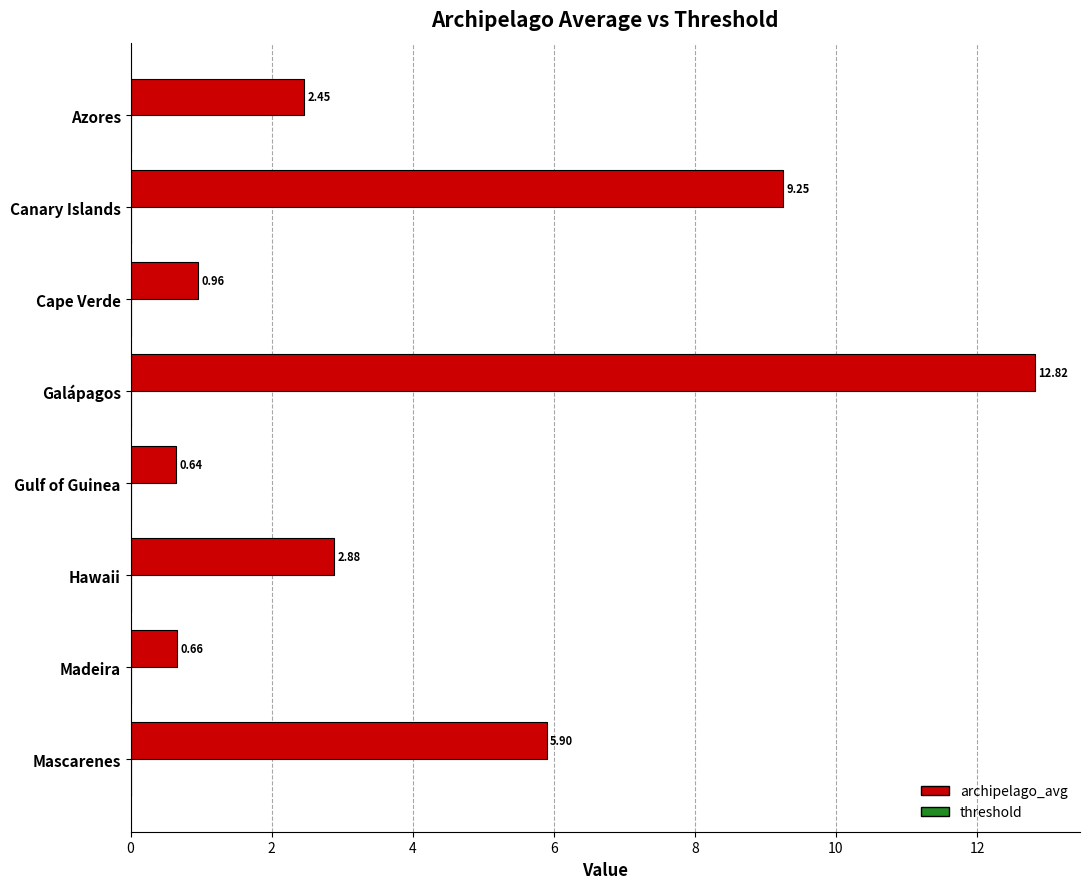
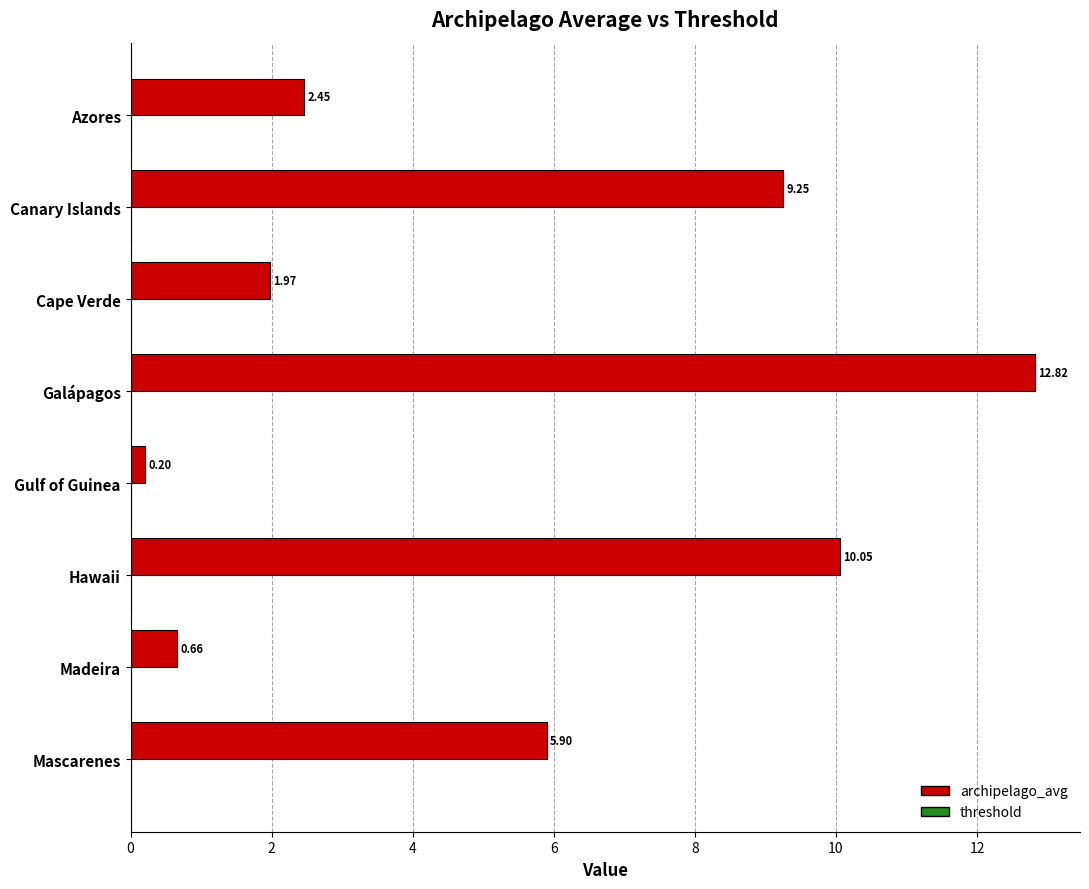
  {
    "archipelago_avg": {
      "Azores": 2.45,
      "Canary Islands": 9.25,
-     "Cape Verde": 0.96,
+     "Cape Verde": 1.97,
      "Galápagos": 12.82,
-     "Gulf of Guinea": 0.64,
-     "Hawaii": 2.88,
+     "Gulf of Guinea": 0.20,
+     "Hawaii": 10.05,
      "Madeira": 0.66,
      "Mascarenes": 5.90
    },
    "threshold": {
      "Azores": 0.0,
      "Canary Islands": 0.0,
      "Cape Verde": 0.0,
      "Galápagos": 0.0,
      "Gulf of Guinea": 0.0,
      "Hawaii": 0.0,
      "Madeira": 0.0,
      "Mascarenes": 0.0
    }
  }
